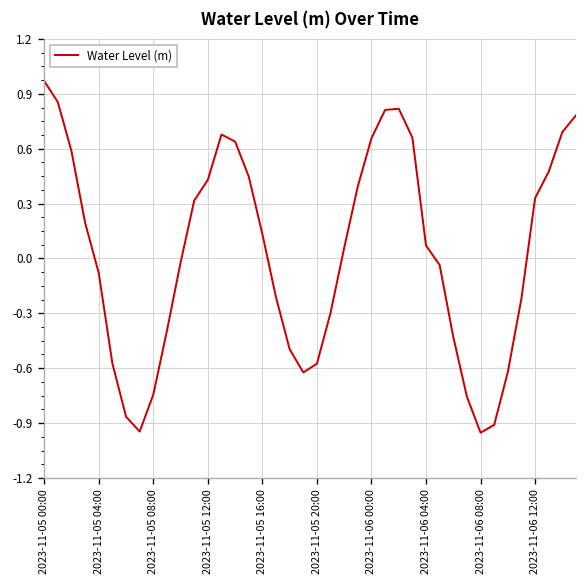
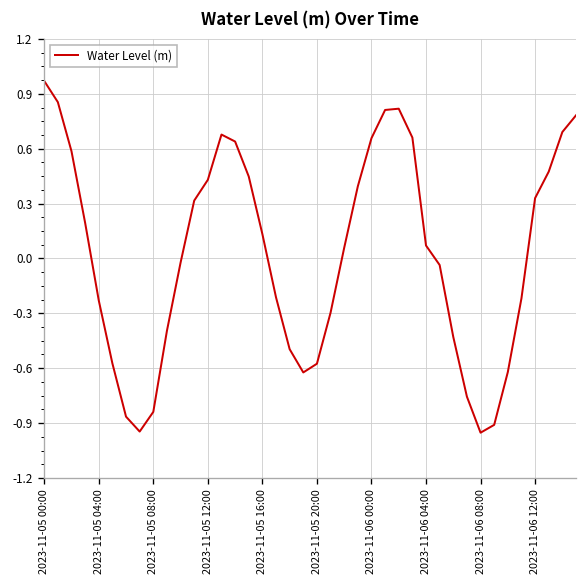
  {
    "2023-11-05 00:00": 0.97,
-   "2023-11-05 04:00": -0.08,
-   "2023-11-05 08:00": -0.74,
+   "2023-11-05 04:00": -0.23,
+   "2023-11-05 08:00": -0.84,
    "2023-11-05 12:00": 0.43,
    "2023-11-05 16:00": 0.13,
    "2023-11-05 20:00": -0.58,
    "2023-11-06 00:00": 0.66,
    "2023-11-06 04:00": 0.07,
    "2023-11-06 08:00": -0.95,
    "2023-11-06 12:00": 0.33
  }
